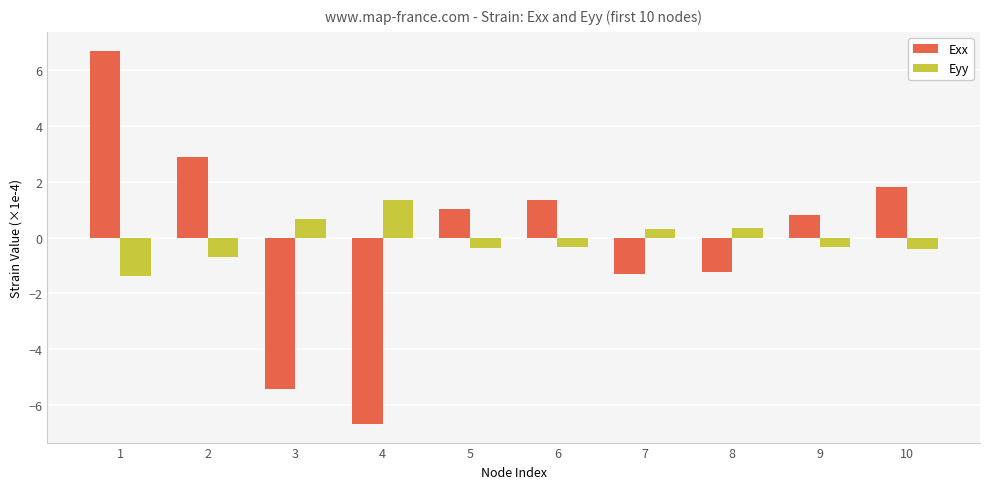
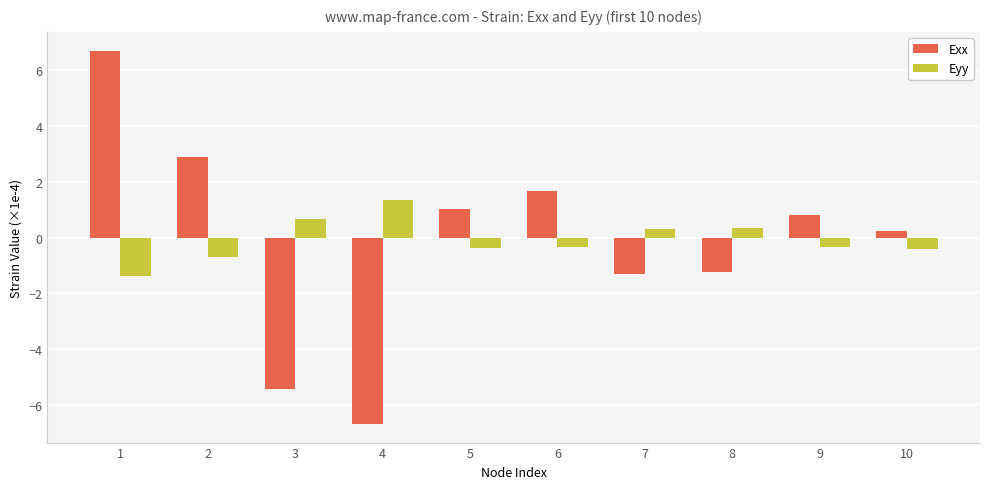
  {
    "Exx": {
      "1": 6.7,
      "2": 2.9,
      "3": -5.4,
      "4": -6.7,
      "5": 1.0,
-     "6": 1.3,
+     "6": 1.7,
      "7": -1.3,
      "8": -1.3,
      "9": 0.8,
-     "10": 1.8
+     "10": 0.2
    },
    "Eyy": {
      "1": -1.4,
      "2": -0.7,
      "3": 0.7,
      "4": 1.3,
      "5": -0.4,
      "6": -0.3,
      "7": 0.3,
      "8": 0.3,
      "9": -0.3,
      "10": -0.4
    }
  }
